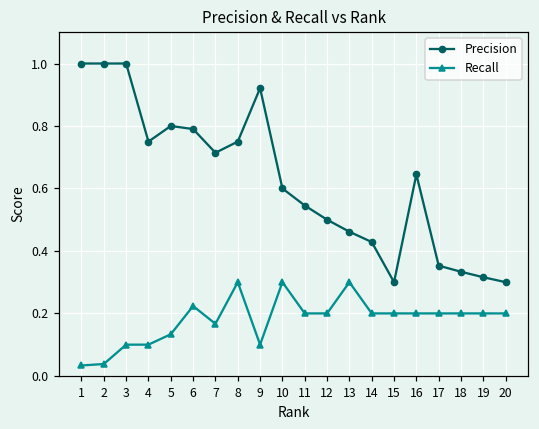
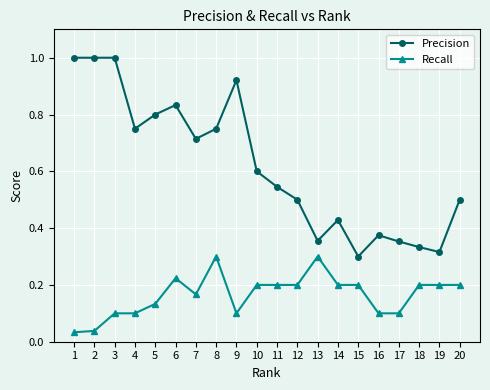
  {
    "Precision": {
      "1": 1.00,
      "2": 1.00,
      "3": 1.00,
      "4": 0.75,
      "5": 0.80,
-     "6": 0.79,
+     "6": 0.83,
      "7": 0.71,
      "8": 0.75,
      "9": 0.92,
      "10": 0.60,
      "11": 0.55,
      "12": 0.50,
-     "13": 0.46,
+     "13": 0.36,
      "14": 0.43,
      "15": 0.30,
-     "16": 0.65,
+     "16": 0.38,
      "17": 0.35,
      "18": 0.33,
      "19": 0.32,
-     "20": 0.3
+     "20": 0.5
    },
    "Recall": {
      "1": 0.03,
      "2": 0.04,
      "3": 0.1,
      "4": 0.1,
      "5": 0.13,
      "6": 0.22,
      "7": 0.17,
      "8": 0.3,
      "9": 0.1,
-     "10": 0.3,
+     "10": 0.2,
      "11": 0.2,
      "12": 0.2,
      "13": 0.3,
      "14": 0.2,
      "15": 0.2,
-     "16": 0.2,
-     "17": 0.2,
+     "16": 0.1,
+     "17": 0.1,
      "18": 0.2,
      "19": 0.2,
      "20": 0.2
    }
  }
